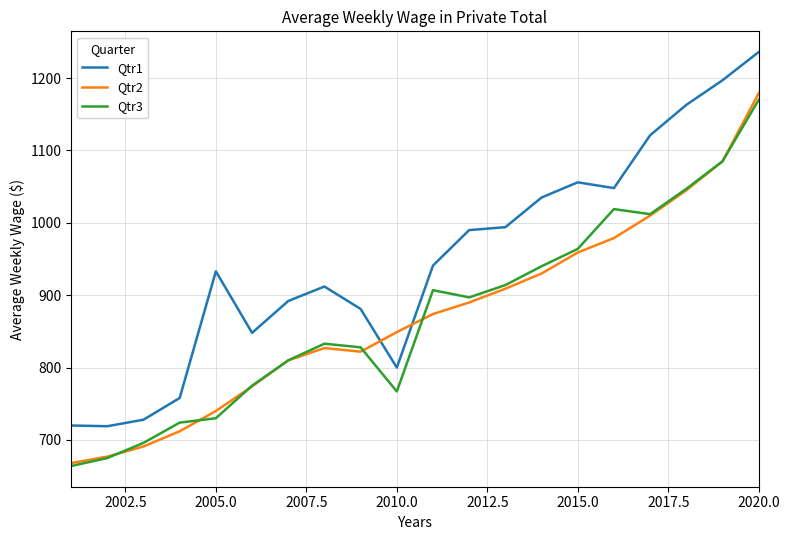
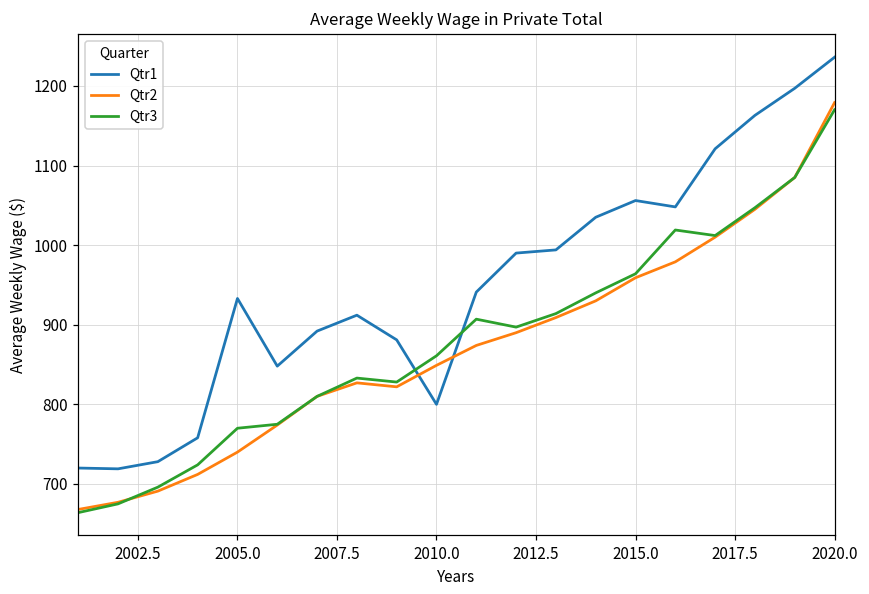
  {
    "Qtr1": {
      "2005.0": 930,
      "2010.0": 800,
      "2015.0": 1060,
      "2020.0": 1240
    },
    "Qtr2": {
      "2005.0": 740,
      "2010.0": 850,
      "2015.0": 960,
      "2020.0": 1180
    },
    "Qtr3": {
-     "2005.0": 730,
-     "2010.0": 770,
+     "2005.0": 770,
+     "2010.0": 860,
      "2015.0": 960,
      "2020.0": 1170
    }
  }
